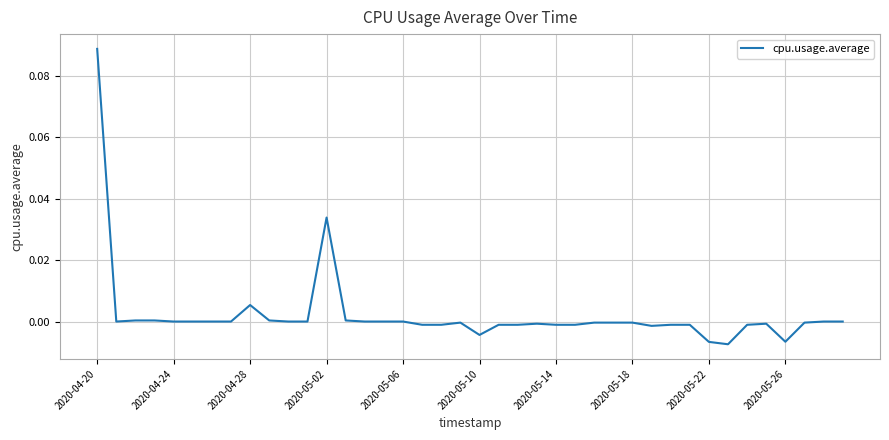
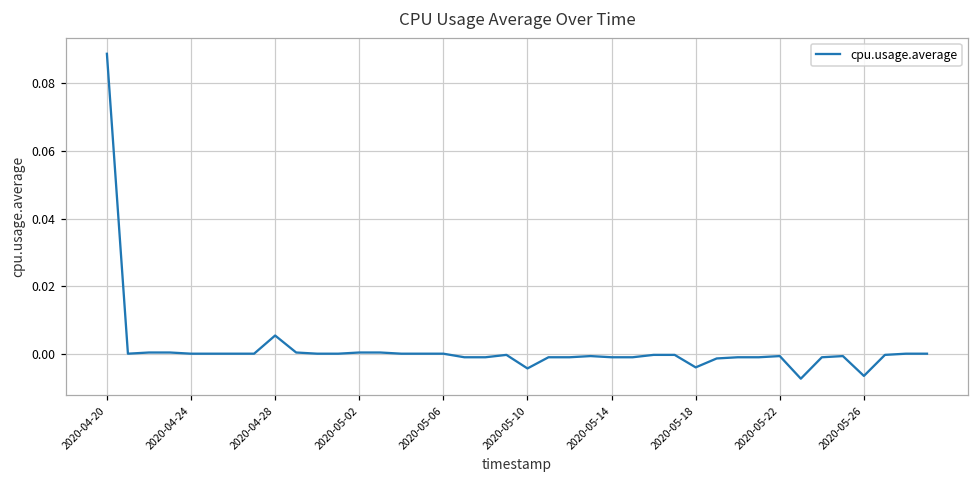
  {
    "2020-04-20": 0.089,
    "2020-04-24": 0.000,
    "2020-04-28": 0.005,
-   "2020-05-02": 0.034,
+   "2020-05-02": 0.000,
    "2020-05-06": 0.000,
    "2020-05-10": -0.004,
    "2020-05-14": -0.001,
-   "2020-05-18": 0.000,
-   "2020-05-22": -0.007,
+   "2020-05-18": -0.004,
+   "2020-05-22": -0.001,
    "2020-05-26": -0.007
  }
